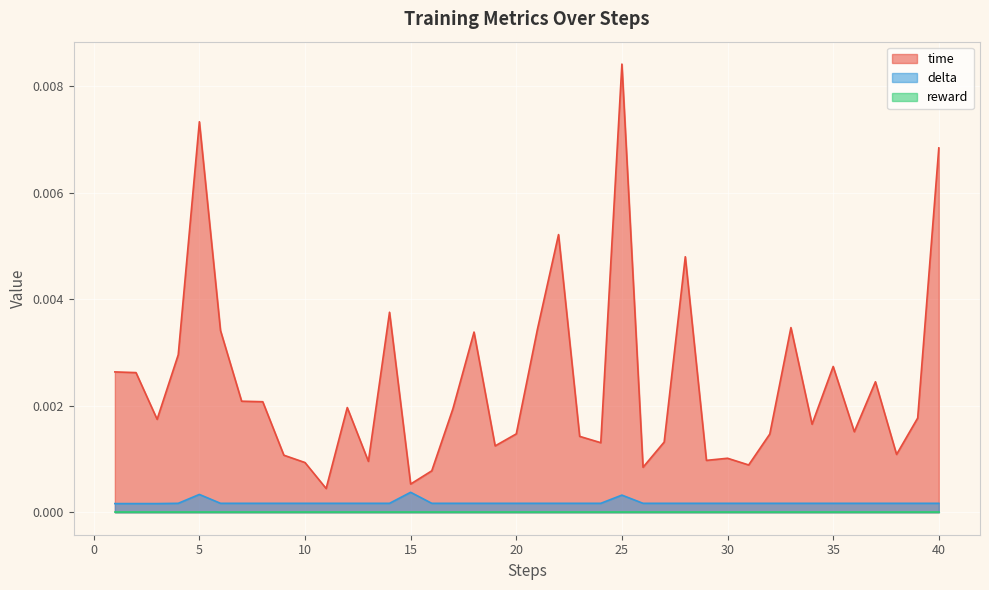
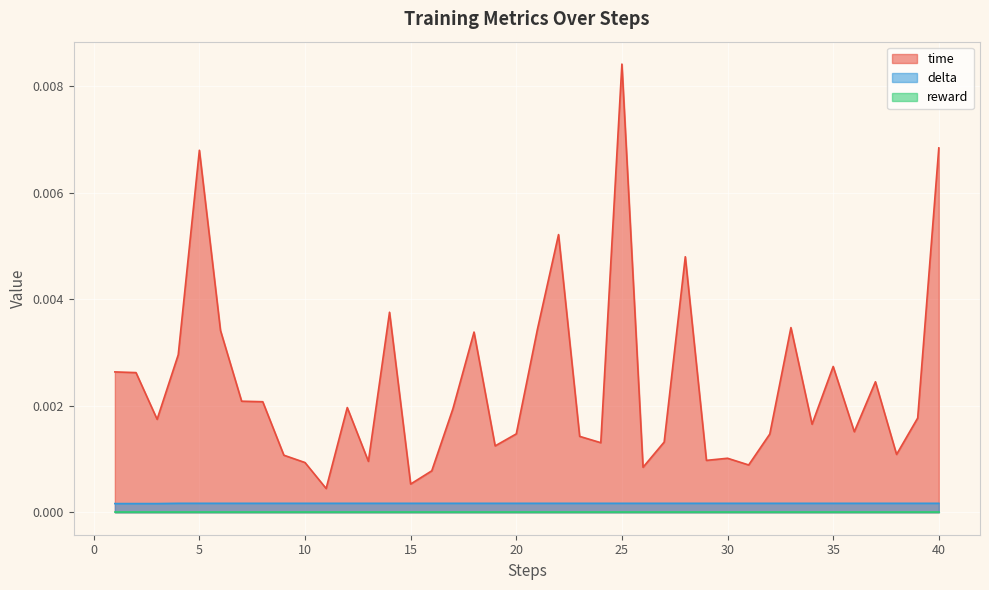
  {
    "time": {
-     "5": 0.0073,
+     "5": 0.0068,
      "10": 0.0009,
      "15": 0.0005,
      "20": 0.0015,
      "25": 0.0084,
      "30": 0.0010,
      "35": 0.0027,
      "40": 0.0068
    },
    "delta": {
-     "5": 0.0003,
+     "5": 0.0002,
      "10": 0.0002,
-     "15": 0.0004,
+     "15": 0.0002,
      "20": 0.0002,
-     "25": 0.0003,
+     "25": 0.0002,
      "30": 0.0002,
      "35": 0.0002,
      "40": 0.0002
    },
    "reward": {
      "5": 0.0000,
      "10": 0.0000,
      "15": 0.0000,
      "20": 0.0000,
      "25": 0.0000,
      "30": 0.0000,
      "35": 0.0000,
      "40": 0.0000
    }
  }
